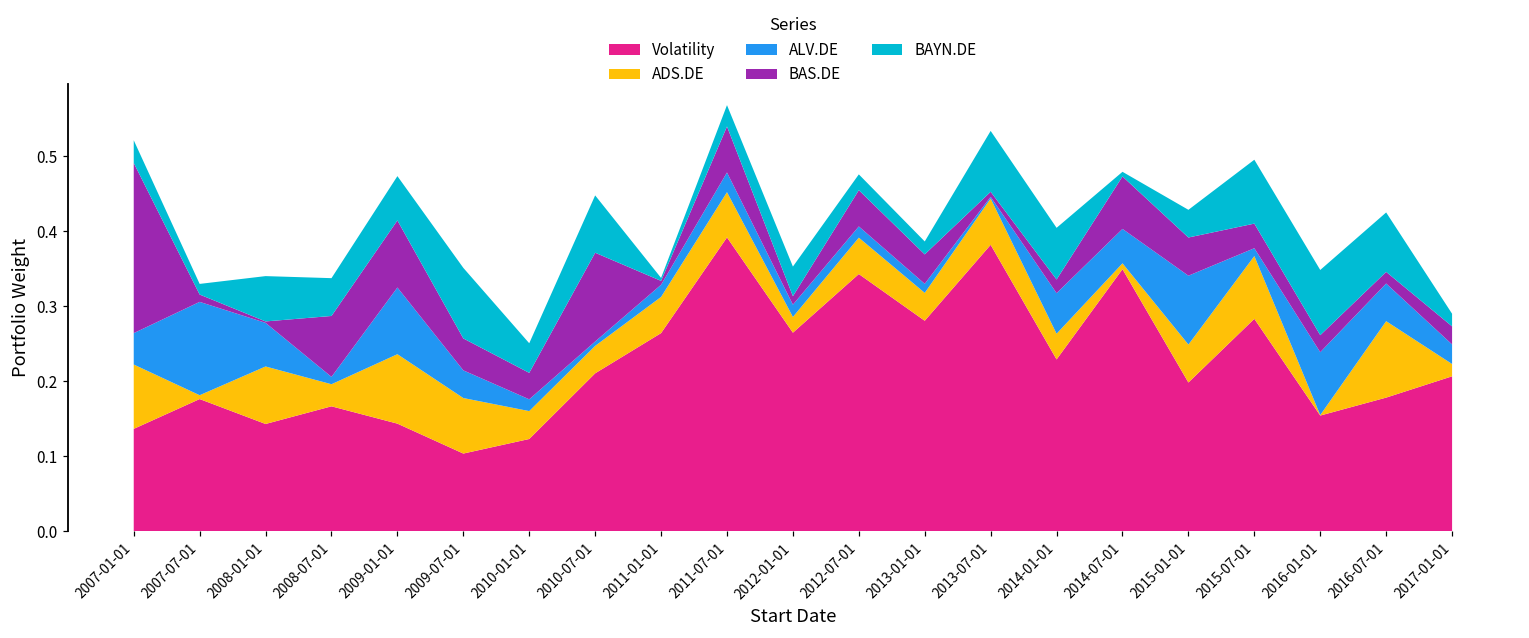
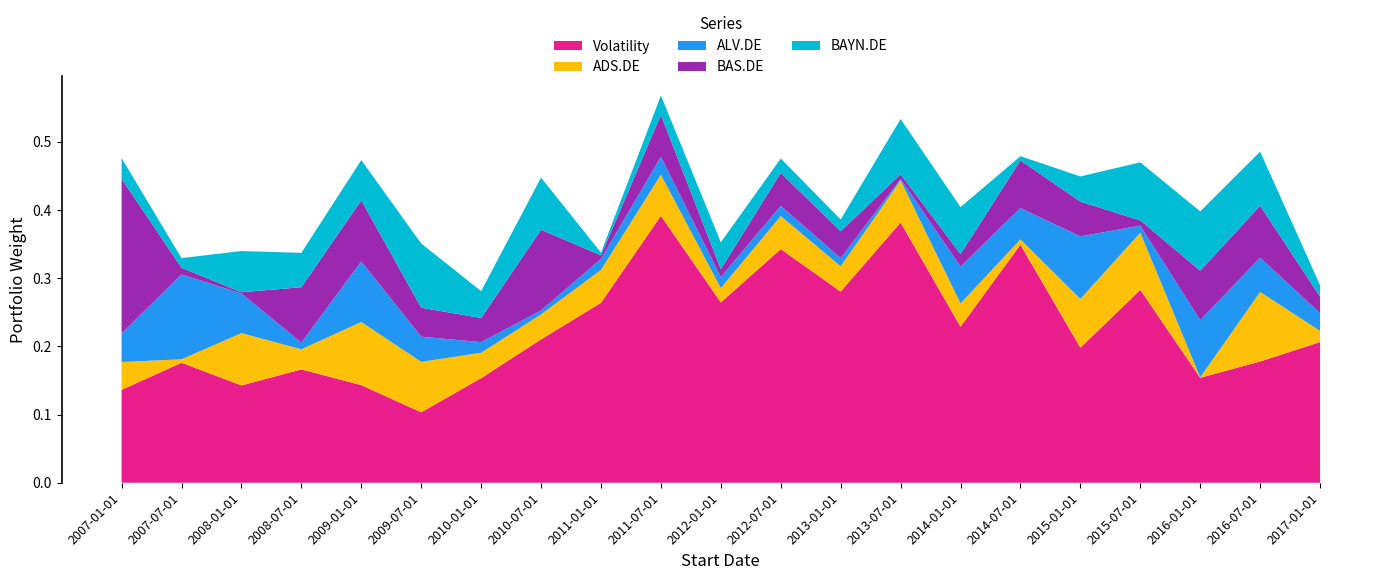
  {
    "Volatility": {
-     "2010-01-01": 0.12
+     "2010-01-01": 0.15
    },
    "ADS.DE": {
-     "2007-01-01": 0.09,
-     "2015-01-01": 0.05
+     "2007-01-01": 0.04,
+     "2015-01-01": 0.07
    },
    "BAS.DE": {
-     "2015-07-01": 0.03,
-     "2016-01-01": 0.02,
-     "2016-07-01": 0.02
+     "2015-07-01": 0.01,
+     "2016-01-01": 0.07,
+     "2016-07-01": 0.08
    }
  }
